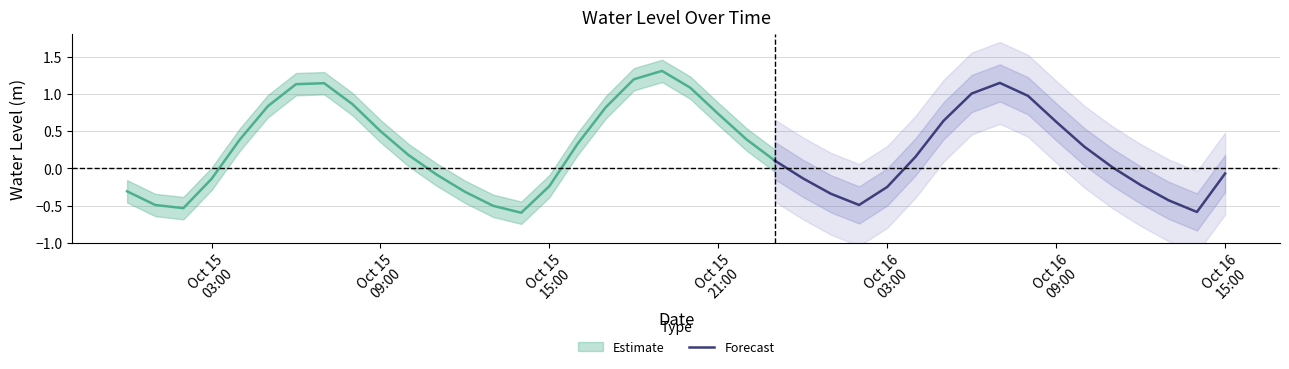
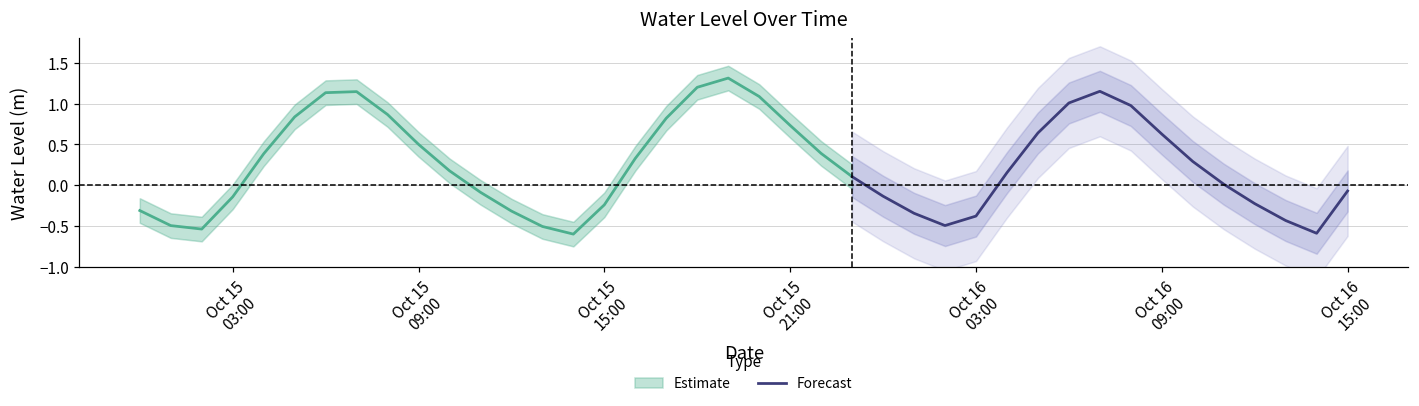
  {
    "Forecast": {
-     "Oct 16 03:00": -0.2,
+     "Oct 16 03:00": -0.4,
      "Oct 16 09:00": 0.6,
      "Oct 16 15:00": -0.1
    }
  }
